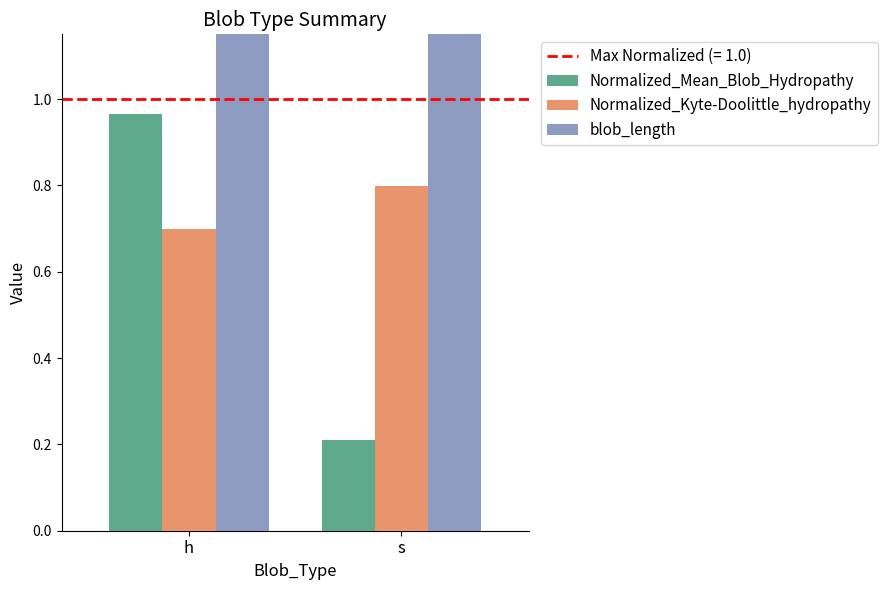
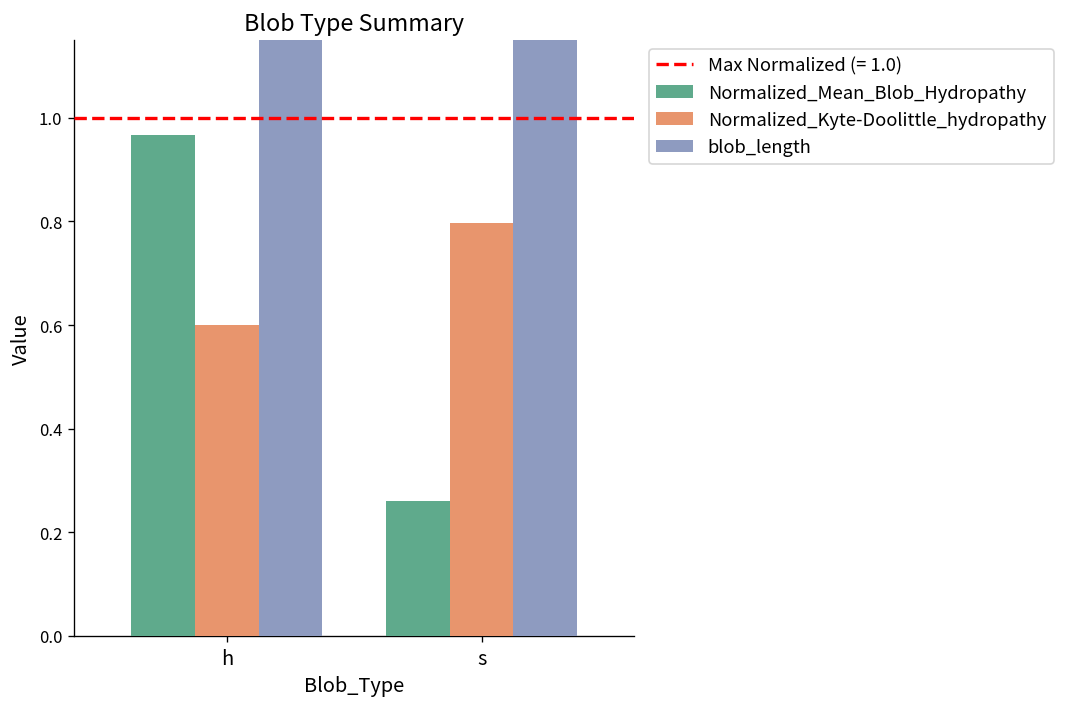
  {
    "Normalized_Mean_Blob_Hydropathy": {
      "h": 0.97,
-     "s": 0.21
+     "s": 0.26
    },
    "Normalized_Kyte-Doolittle_hydropathy": {
-     "h": 0.7,
+     "h": 0.6,
      "s": 0.8
    }
  }
